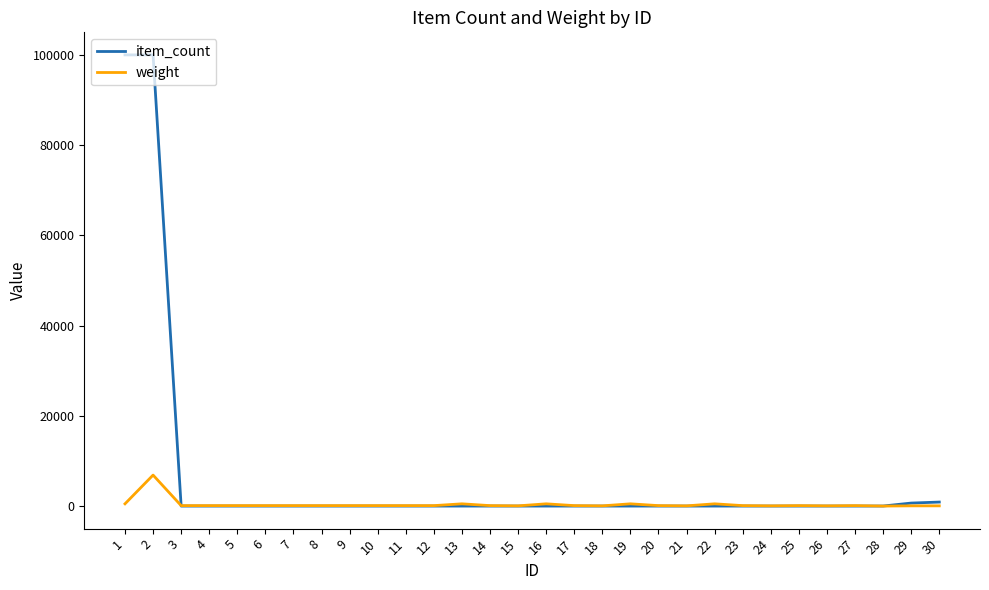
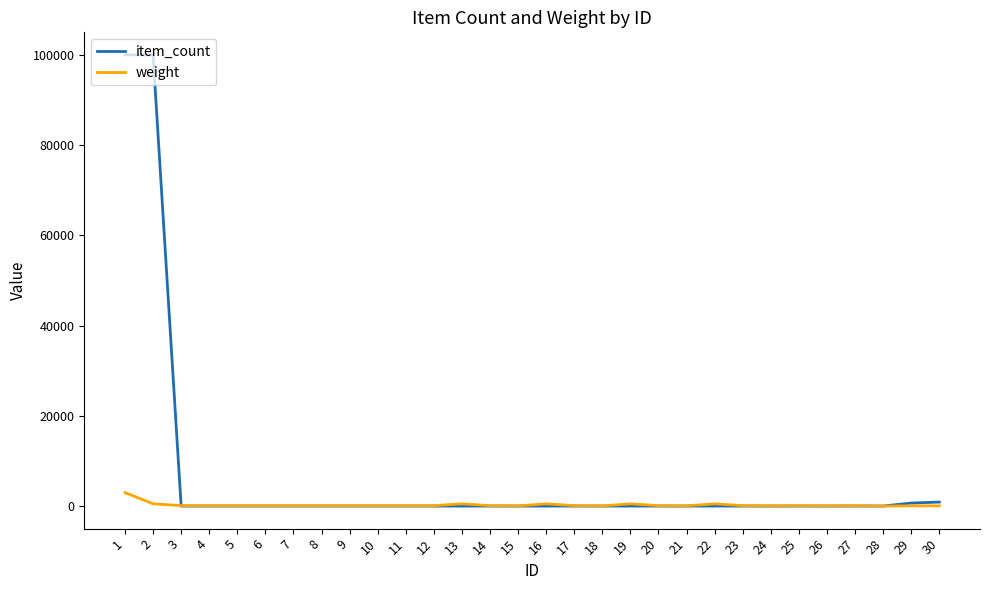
  {
    "item_count": {
      "29": 1000,
      "30": 1000
    },
    "weight": {
-     "1": 1000,
-     "2": 7000,
+     "1": 3000,
+     "2": 1000,
      "29": 0,
      "30": 0
    }
  }
